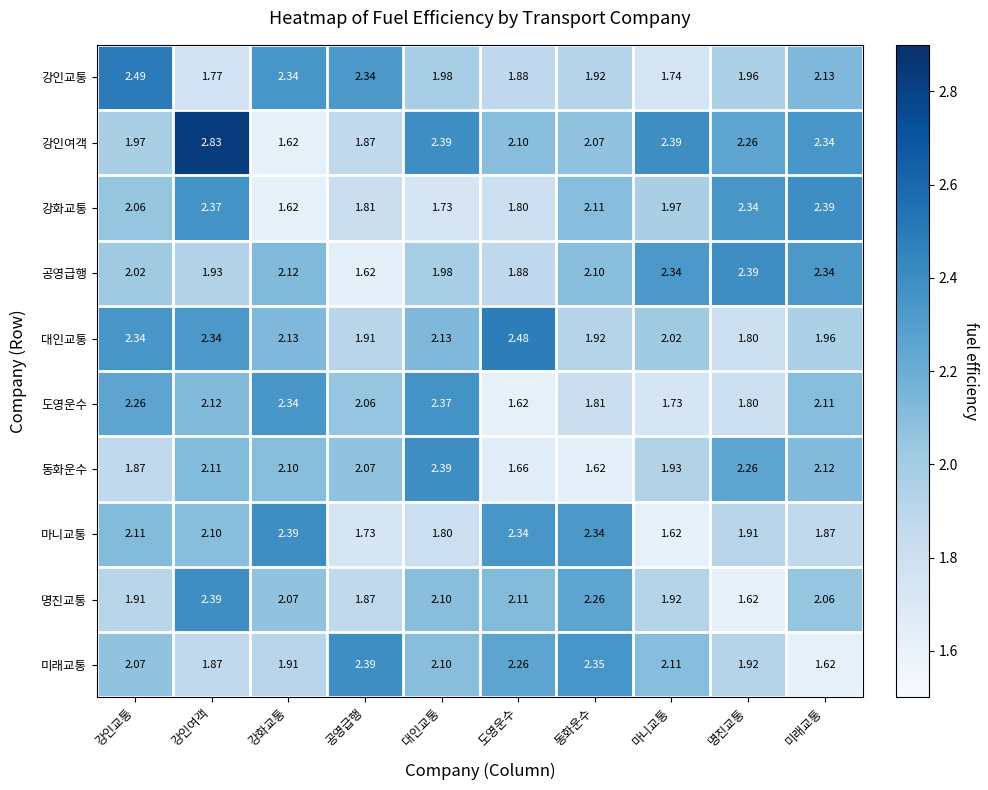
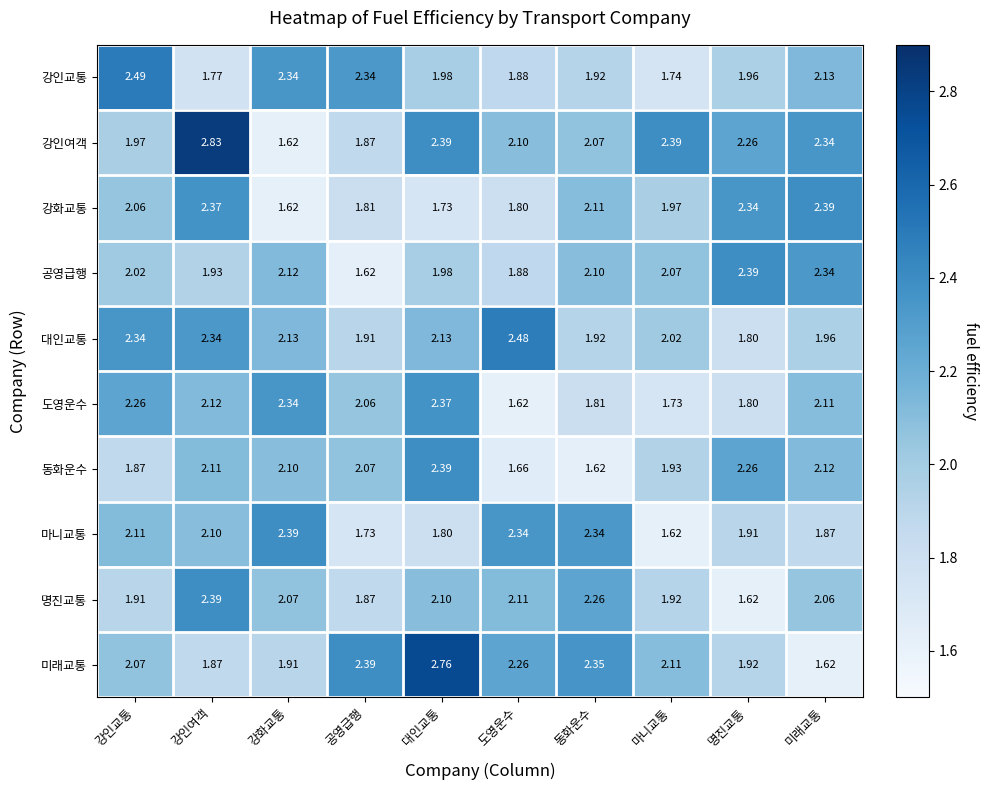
  {
    "강인교통": {
      "강인교통": 2.49,
      "강인여객": 1.77,
      "강화교통": 2.34,
      "공영급행": 2.34,
      "대인교통": 1.98,
      "도영운수": 1.88,
      "동화운수": 1.92,
      "마니교통": 1.74,
      "명진교통": 1.96,
      "미래교통": 2.13
    },
    "강인여객": {
      "강인교통": 1.97,
      "강인여객": 2.83,
      "강화교통": 1.62,
      "공영급행": 1.87,
      "대인교통": 2.39,
      "도영운수": 2.10,
      "동화운수": 2.07,
      "마니교통": 2.39,
      "명진교통": 2.26,
      "미래교통": 2.34
    },
    "강화교통": {
      "강인교통": 2.06,
      "강인여객": 2.37,
      "강화교통": 1.62,
      "공영급행": 1.81,
      "대인교통": 1.73,
      "도영운수": 1.80,
      "동화운수": 2.11,
      "마니교통": 1.97,
      "명진교통": 2.34,
      "미래교통": 2.39
    },
    "공영급행": {
      "강인교통": 2.02,
      "강인여객": 1.93,
      "강화교통": 2.12,
      "공영급행": 1.62,
      "대인교통": 1.98,
      "도영운수": 1.88,
      "동화운수": 2.10,
-     "마니교통": 2.34,
+     "마니교통": 2.07,
      "명진교통": 2.39,
      "미래교통": 2.34
    },
    "대인교통": {
      "강인교통": 2.34,
      "강인여객": 2.34,
      "강화교통": 2.13,
      "공영급행": 1.91,
      "대인교통": 2.13,
      "도영운수": 2.48,
      "동화운수": 1.92,
      "마니교통": 2.02,
      "명진교통": 1.80,
      "미래교통": 1.96
    },
    "도영운수": {
      "강인교통": 2.26,
      "강인여객": 2.12,
      "강화교통": 2.34,
      "공영급행": 2.06,
      "대인교통": 2.37,
      "도영운수": 1.62,
      "동화운수": 1.81,
      "마니교통": 1.73,
      "명진교통": 1.80,
      "미래교통": 2.11
    },
    "동화운수": {
      "강인교통": 1.87,
      "강인여객": 2.11,
      "강화교통": 2.10,
      "공영급행": 2.07,
      "대인교통": 2.39,
      "도영운수": 1.66,
      "동화운수": 1.62,
      "마니교통": 1.93,
      "명진교통": 2.26,
      "미래교통": 2.12
    },
    "마니교통": {
      "강인교통": 2.11,
      "강인여객": 2.10,
      "강화교통": 2.39,
      "공영급행": 1.73,
      "대인교통": 1.80,
      "도영운수": 2.34,
      "동화운수": 2.34,
      "마니교통": 1.62,
      "명진교통": 1.91,
      "미래교통": 1.87
    },
    "명진교통": {
      "강인교통": 1.91,
      "강인여객": 2.39,
      "강화교통": 2.07,
      "공영급행": 1.87,
      "대인교통": 2.10,
      "도영운수": 2.11,
      "동화운수": 2.26,
      "마니교통": 1.92,
      "명진교통": 1.62,
      "미래교통": 2.06
    },
    "미래교통": {
      "강인교통": 2.07,
      "강인여객": 1.87,
      "강화교통": 1.91,
      "공영급행": 2.39,
-     "대인교통": 2.10,
+     "대인교통": 2.76,
      "도영운수": 2.26,
      "동화운수": 2.35,
      "마니교통": 2.11,
      "명진교통": 1.92,
      "미래교통": 1.62
    }
  }
